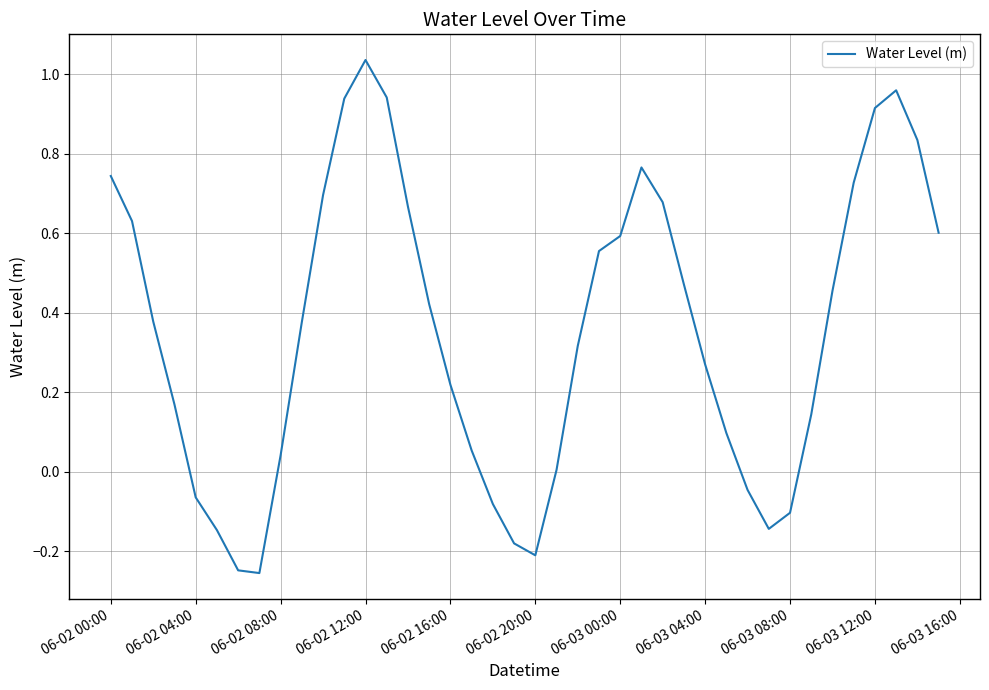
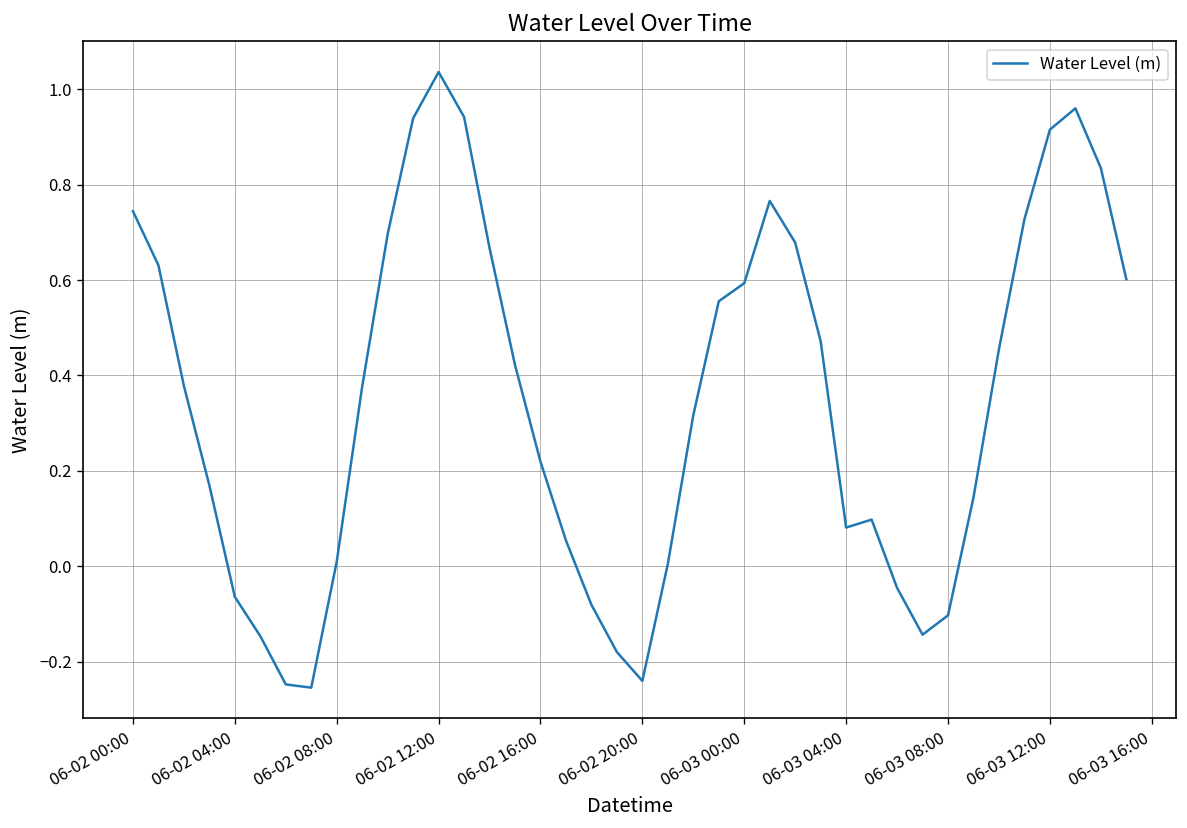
  {
    "06-02 00:00": 0.74,
    "06-02 04:00": -0.06,
-   "06-02 08:00": 0.04,
+   "06-02 08:00": 0.01,
    "06-02 12:00": 1.04,
    "06-02 16:00": 0.22,
-   "06-02 20:00": -0.21,
+   "06-02 20:00": -0.24,
    "06-03 00:00": 0.59,
-   "06-03 04:00": 0.27,
+   "06-03 04:00": 0.08,
    "06-03 08:00": -0.10,
    "06-03 12:00": 0.92
  }
